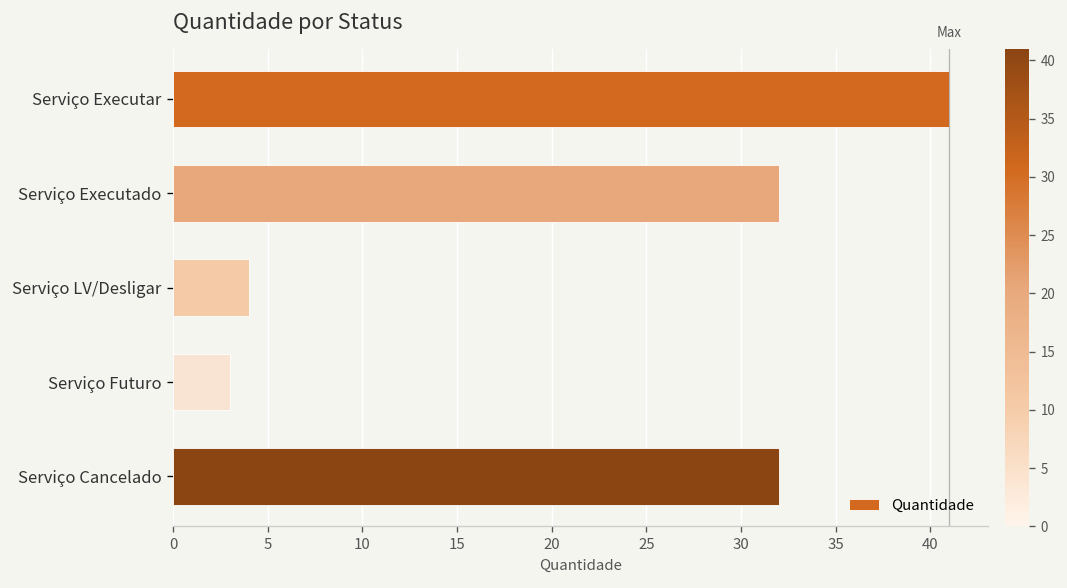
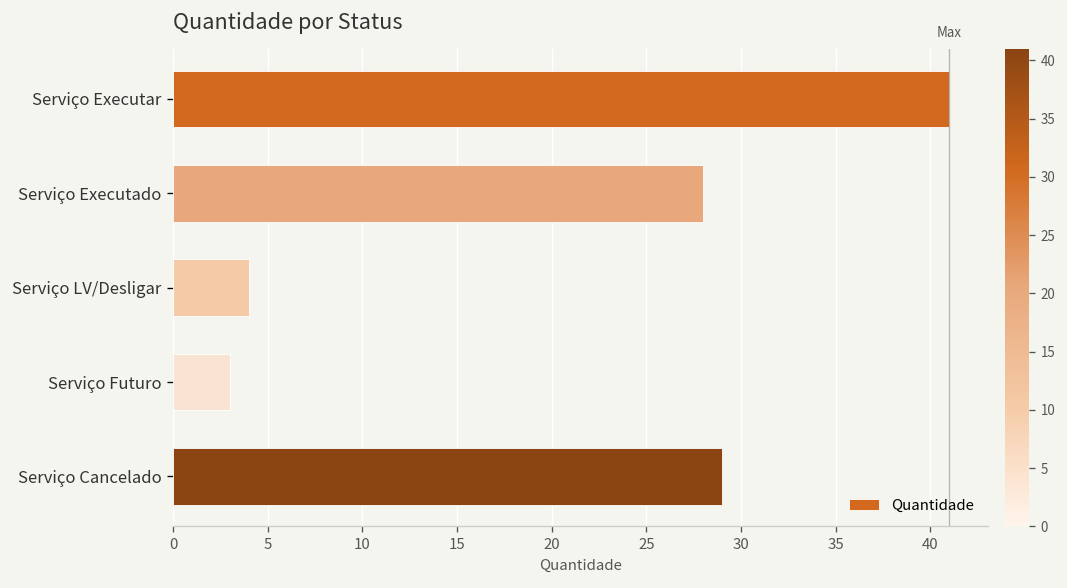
  {
    "Serviço Executar": 41,
-   "Serviço Executado": 32,
+   "Serviço Executado": 28,
    "Serviço LV/Desligar": 4,
    "Serviço Futuro": 3,
-   "Serviço Cancelado": 32
+   "Serviço Cancelado": 29
  }
